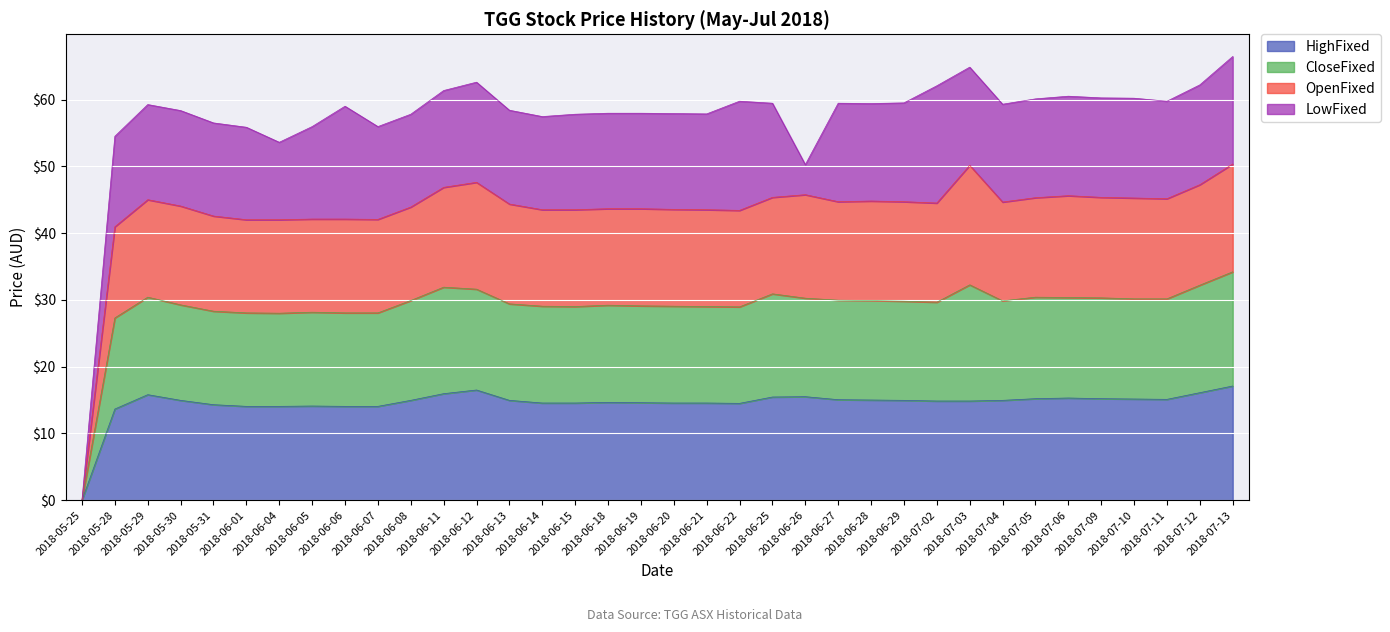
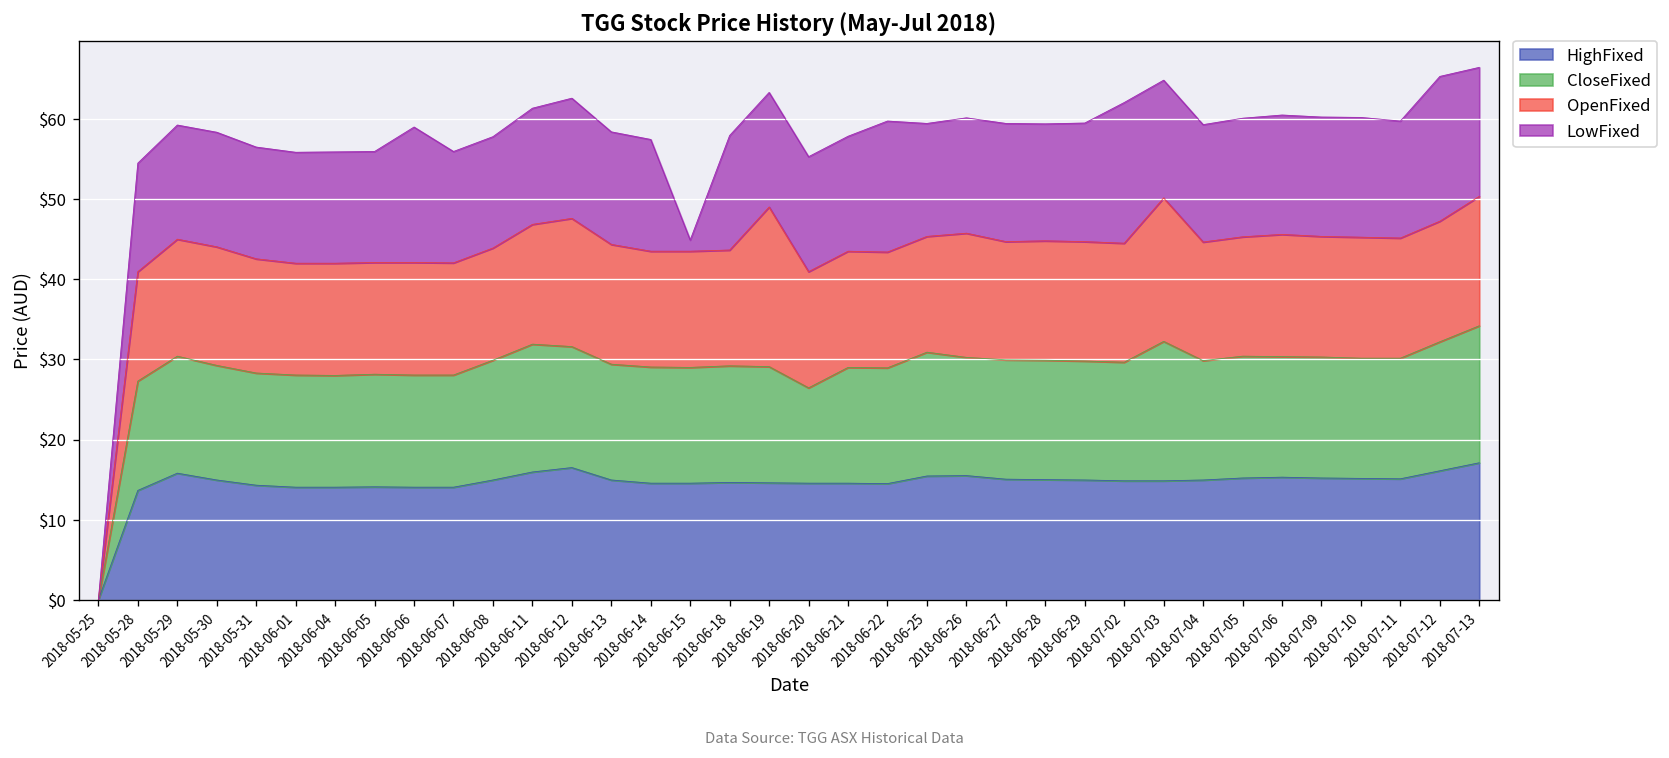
  {
    "HighFixed": {
      "2018-05-28": "$14",
      "2018-05-29": "$16",
      "2018-05-30": "$15",
      "2018-05-31": "$14",
      "2018-06-01": "$14",
      "2018-06-04": "$14",
      "2018-06-05": "$14",
      "2018-06-06": "$14",
      "2018-06-07": "$14",
      "2018-06-08": "$15",
      "2018-06-11": "$16",
      "2018-06-12": "$17",
      "2018-06-13": "$15",
      "2018-06-14": "$15",
      "2018-06-15": "$15",
      "2018-06-18": "$15",
      "2018-06-19": "$15",
      "2018-06-20": "$15",
      "2018-06-21": "$15",
      "2018-06-22": "$15",
      "2018-06-25": "$15",
      "2018-06-26": "$16",
      "2018-06-27": "$15",
      "2018-06-28": "$15",
      "2018-06-29": "$15",
      "2018-07-02": "$15",
      "2018-07-03": "$15",
      "2018-07-04": "$15",
      "2018-07-05": "$15",
      "2018-07-06": "$15",
      "2018-07-09": "$15",
      "2018-07-10": "$15",
      "2018-07-11": "$15",
      "2018-07-12": "$16",
      "2018-07-13": "$17"
    },
    "CloseFixed": {
      "2018-05-28": "$14",
      "2018-05-29": "$15",
      "2018-05-30": "$14",
      "2018-05-31": "$14",
      "2018-06-01": "$14",
      "2018-06-04": "$14",
      "2018-06-05": "$14",
      "2018-06-06": "$14",
      "2018-06-07": "$14",
      "2018-06-08": "$15",
      "2018-06-11": "$16",
      "2018-06-12": "$15",
      "2018-06-13": "$14",
      "2018-06-14": "$15",
      "2018-06-15": "$14",
      "2018-06-18": "$15",
      "2018-06-19": "$15",
-     "2018-06-20": "$15",
+     "2018-06-20": "$12",
      "2018-06-21": "$14",
      "2018-06-22": "$14",
      "2018-06-25": "$15",
      "2018-06-26": "$15",
      "2018-06-27": "$15",
      "2018-06-28": "$15",
      "2018-06-29": "$15",
      "2018-07-02": "$15",
      "2018-07-03": "$17",
      "2018-07-04": "$15",
      "2018-07-05": "$15",
      "2018-07-06": "$15",
      "2018-07-09": "$15",
      "2018-07-10": "$15",
      "2018-07-11": "$15",
      "2018-07-12": "$16",
      "2018-07-13": "$17"
    },
    "OpenFixed": {
      "2018-05-28": "$14",
      "2018-05-29": "$15",
      "2018-05-30": "$15",
      "2018-05-31": "$14",
      "2018-06-01": "$14",
      "2018-06-04": "$14",
      "2018-06-05": "$14",
      "2018-06-06": "$14",
      "2018-06-07": "$14",
      "2018-06-08": "$14",
      "2018-06-11": "$15",
      "2018-06-12": "$16",
      "2018-06-13": "$15",
      "2018-06-14": "$14",
      "2018-06-15": "$15",
      "2018-06-18": "$14",
-     "2018-06-19": "$15",
+     "2018-06-19": "$20",
      "2018-06-20": "$15",
      "2018-06-21": "$15",
      "2018-06-22": "$14",
      "2018-06-25": "$14",
      "2018-06-26": "$16",
      "2018-06-27": "$15",
      "2018-06-28": "$15",
      "2018-06-29": "$15",
      "2018-07-02": "$15",
      "2018-07-03": "$18",
      "2018-07-04": "$15",
      "2018-07-05": "$15",
      "2018-07-06": "$15",
      "2018-07-09": "$15",
      "2018-07-10": "$15",
      "2018-07-11": "$15",
      "2018-07-12": "$15",
      "2018-07-13": "$16"
    },
    "LowFixed": {
      "2018-05-28": "$14",
      "2018-05-29": "$14",
      "2018-05-30": "$14",
      "2018-05-31": "$14",
      "2018-06-01": "$14",
-     "2018-06-04": "$12",
+     "2018-06-04": "$14",
      "2018-06-05": "$14",
      "2018-06-06": "$17",
      "2018-06-07": "$14",
      "2018-06-08": "$14",
      "2018-06-11": "$15",
      "2018-06-12": "$15",
      "2018-06-13": "$14",
      "2018-06-14": "$14",
-     "2018-06-15": "$14",
+     "2018-06-15": "$1",
      "2018-06-18": "$14",
      "2018-06-19": "$14",
      "2018-06-20": "$14",
      "2018-06-21": "$14",
      "2018-06-22": "$16",
      "2018-06-25": "$14",
-     "2018-06-26": "$5",
+     "2018-06-26": "$14",
      "2018-06-27": "$15",
      "2018-06-28": "$15",
      "2018-06-29": "$15",
      "2018-07-02": "$18",
      "2018-07-03": "$15",
      "2018-07-04": "$15",
      "2018-07-05": "$15",
      "2018-07-06": "$15",
      "2018-07-09": "$15",
      "2018-07-10": "$15",
      "2018-07-11": "$15",
-     "2018-07-12": "$15",
+     "2018-07-12": "$18",
      "2018-07-13": "$16"
    }
  }
